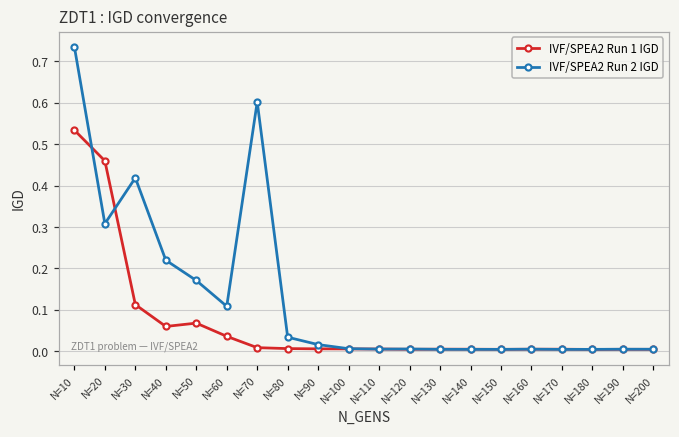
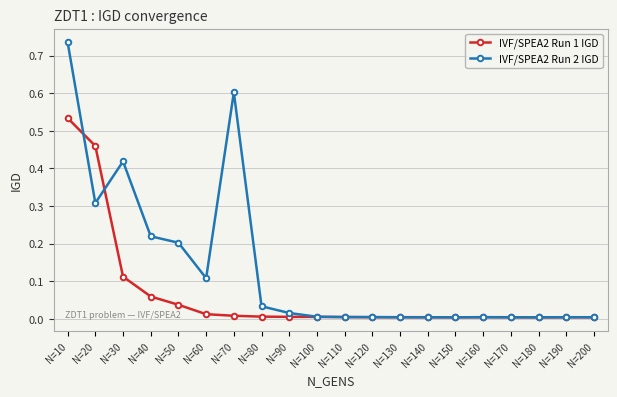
  {
    "IVF/SPEA2 Run 1 IGD": {
      "N=10": 0.53,
      "N=20": 0.46,
      "N=30": 0.11,
      "N=40": 0.06,
-     "N=50": 0.07,
-     "N=60": 0.04,
+     "N=50": 0.04,
+     "N=60": 0.01,
      "N=70": 0.01,
      "N=80": 0.01,
      "N=90": 0.01
    },
    "IVF/SPEA2 Run 2 IGD": {
      "N=10": 0.74,
      "N=20": 0.31,
      "N=30": 0.42,
      "N=40": 0.22,
-     "N=50": 0.17,
+     "N=50": 0.20,
      "N=60": 0.11,
      "N=70": 0.60,
      "N=80": 0.03,
      "N=90": 0.02
    }
  }
